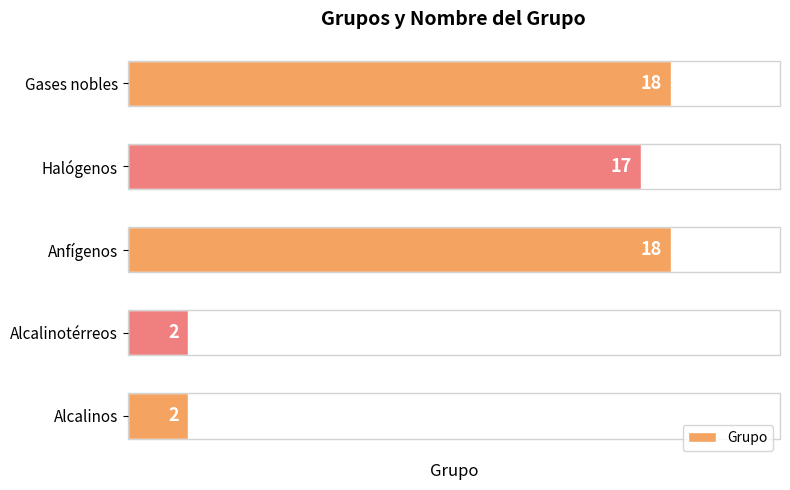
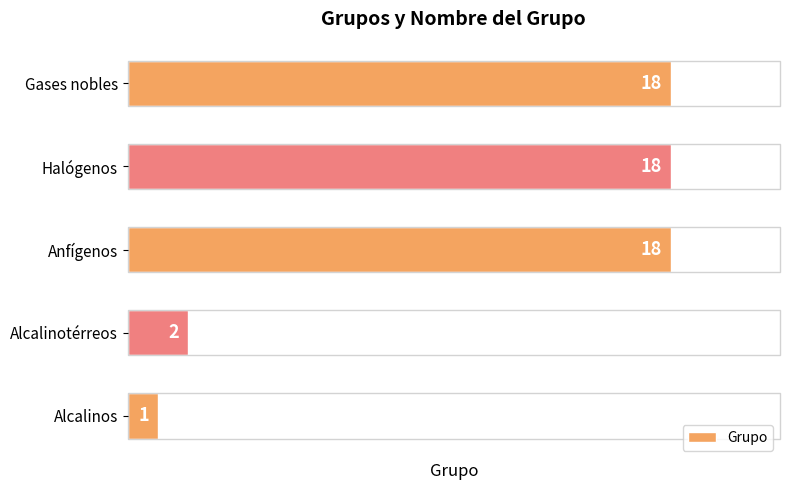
  {
    "Gases nobles": 18,
-   "Halógenos": 17,
+   "Halógenos": 18,
    "Anfígenos": 18,
    "Alcalinotérreos": 2,
-   "Alcalinos": 2
+   "Alcalinos": 1
  }
